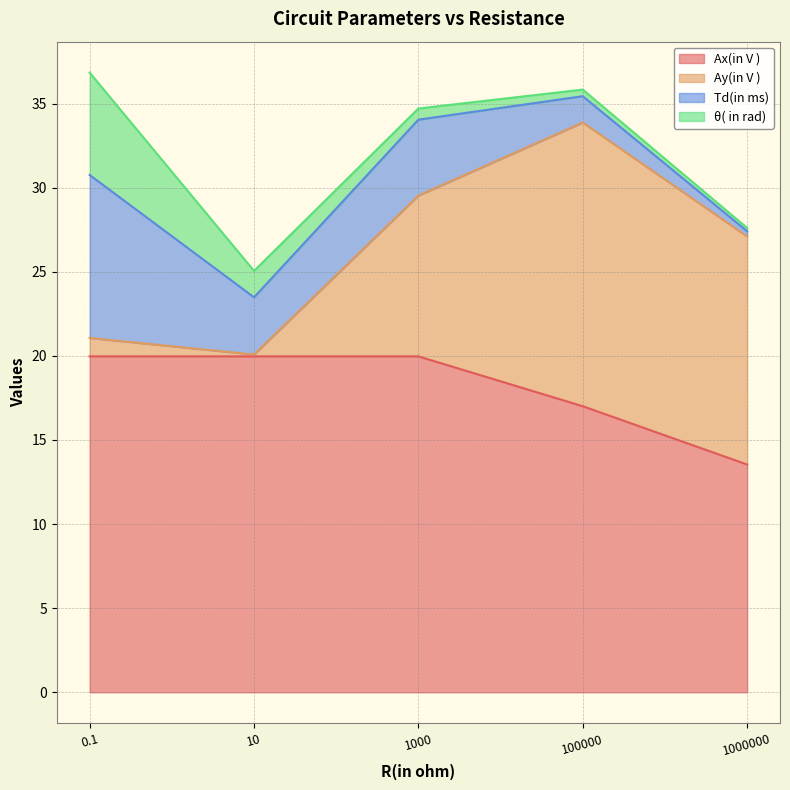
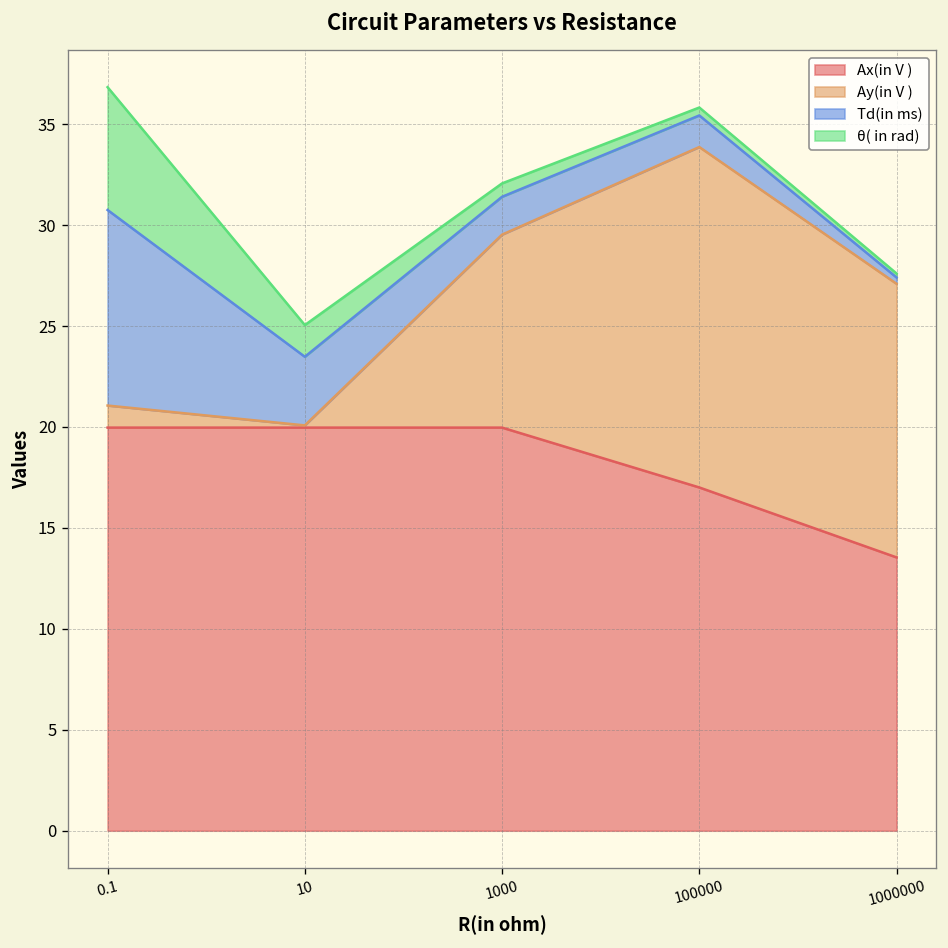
  {
    "Td(in ms)": {
      "0.1": 9.7,
      "10": 3.4,
-     "1000": 4.5,
+     "1000": 1.9,
      "100000": 1.6,
      "1000000": 0.3
    },
    "θ( in rad)": {
      "0.1": 6.1,
      "10": 1.6,
      "1000": 0.7,
      "100000": 0.4,
      "1000000": 0.2
    }
  }
